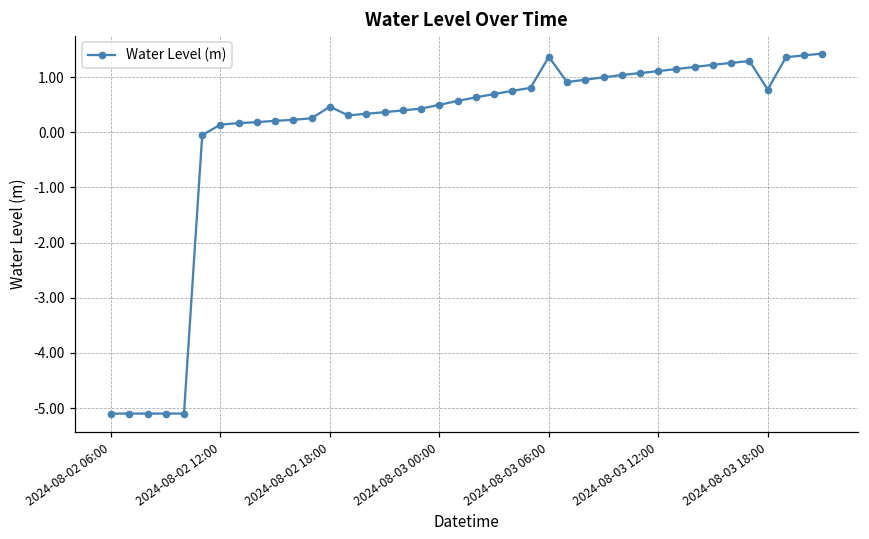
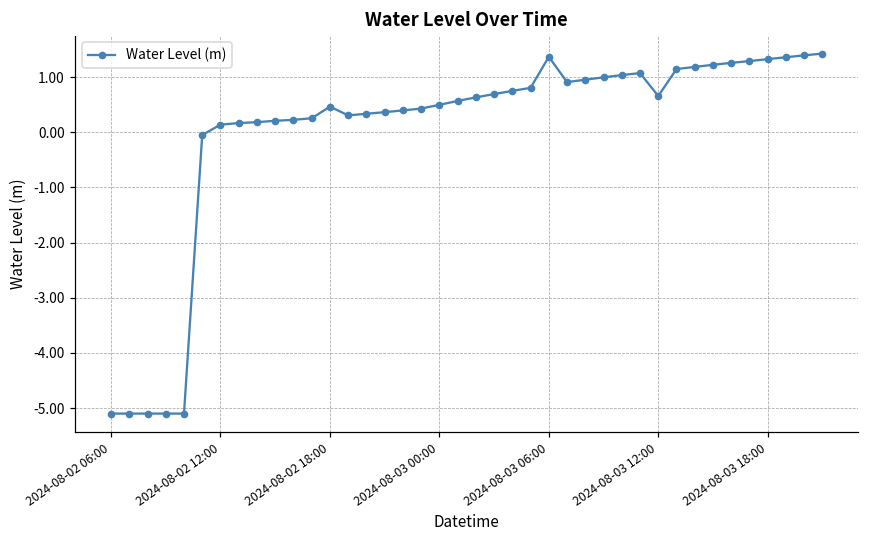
  {
    "2024-08-02 06:00": -5.1,
    "2024-08-02 12:00": 0.1,
    "2024-08-02 18:00": 0.5,
    "2024-08-03 00:00": 0.5,
    "2024-08-03 06:00": 1.4,
-   "2024-08-03 12:00": 1.1,
-   "2024-08-03 18:00": 0.8
+   "2024-08-03 12:00": 0.7,
+   "2024-08-03 18:00": 1.3
  }
